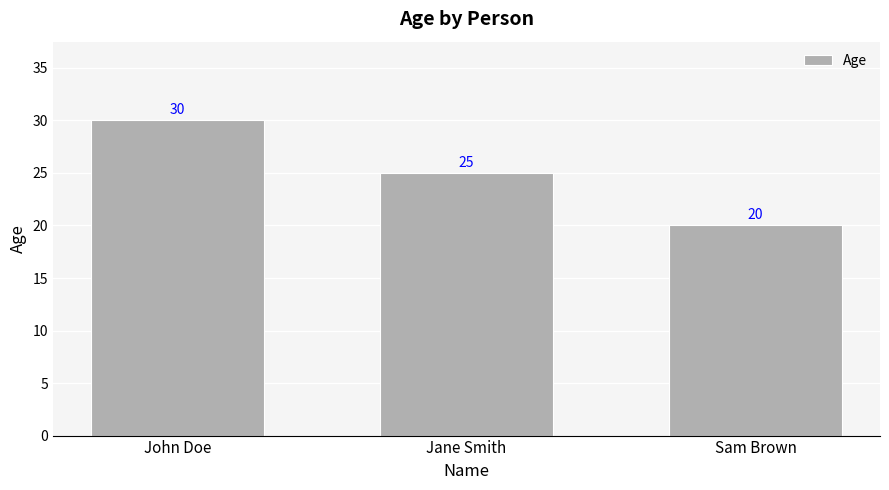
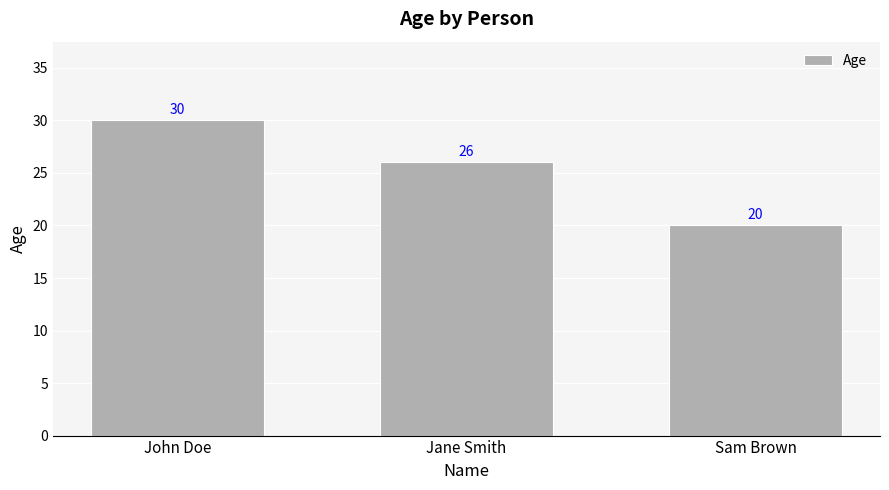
  {
    "John Doe": 30,
-   "Jane Smith": 25,
+   "Jane Smith": 26,
    "Sam Brown": 20
  }
